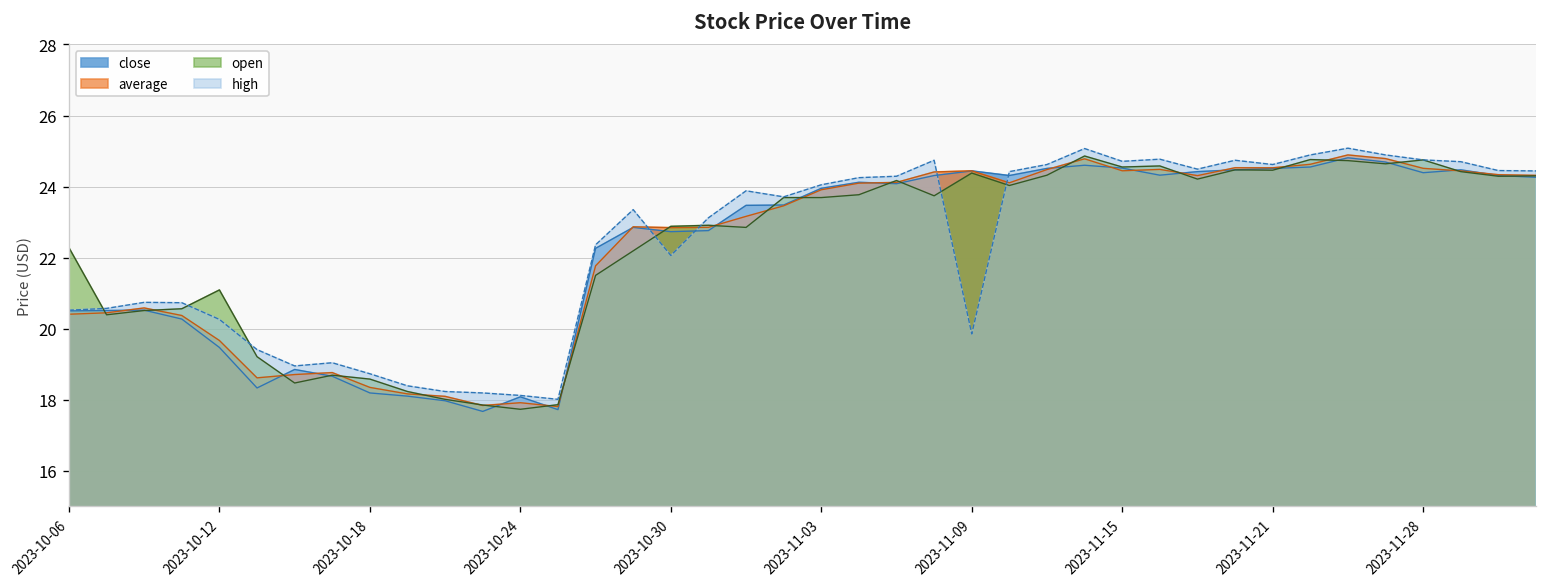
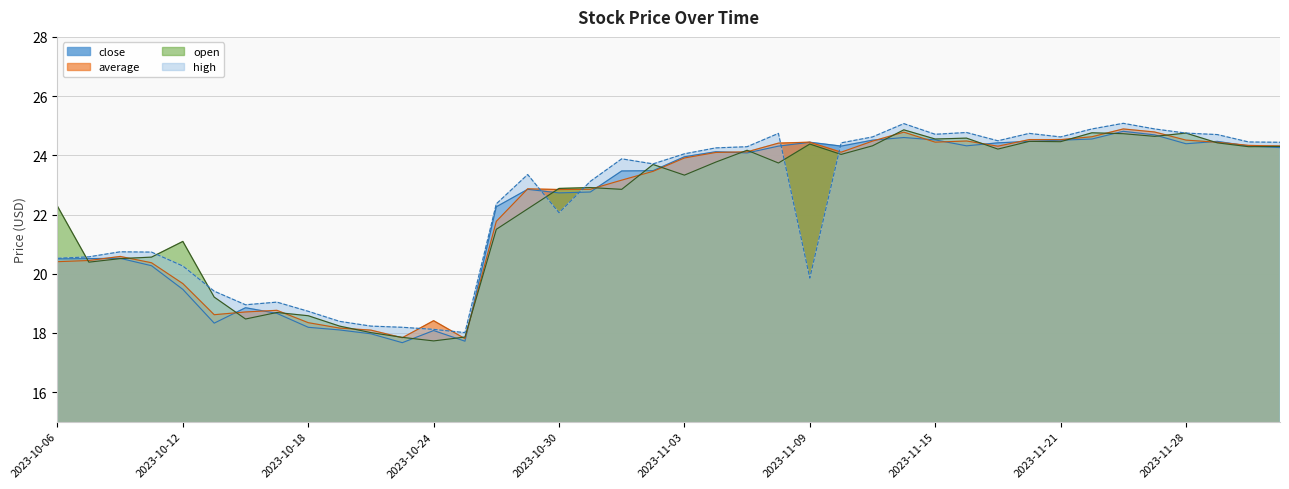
  {
    "close": {
      "2023-10-12": 19.5,
      "2023-10-18": 18.2,
      "2023-10-30": 22.7,
      "2023-11-28": 24.4
    },
    "average": {
      "2023-10-06": 20.4,
      "2023-10-12": 19.7,
      "2023-10-18": 18.3,
-     "2023-10-24": 17.9,
+     "2023-10-24": 18.4,
      "2023-11-28": 24.5
    },
    "open": {
      "2023-10-06": 22.3,
      "2023-10-12": 21.1,
      "2023-10-18": 18.6,
      "2023-10-24": 17.7,
-     "2023-11-03": 23.7
+     "2023-11-03": 23.3
    },
    "high": {
      "2023-10-12": 20.3,
      "2023-10-18": 18.7,
      "2023-10-30": 22.1,
      "2023-11-03": 24.1,
      "2023-11-09": 19.9,
      "2023-11-15": 24.7,
      "2023-11-21": 24.6
    }
  }
